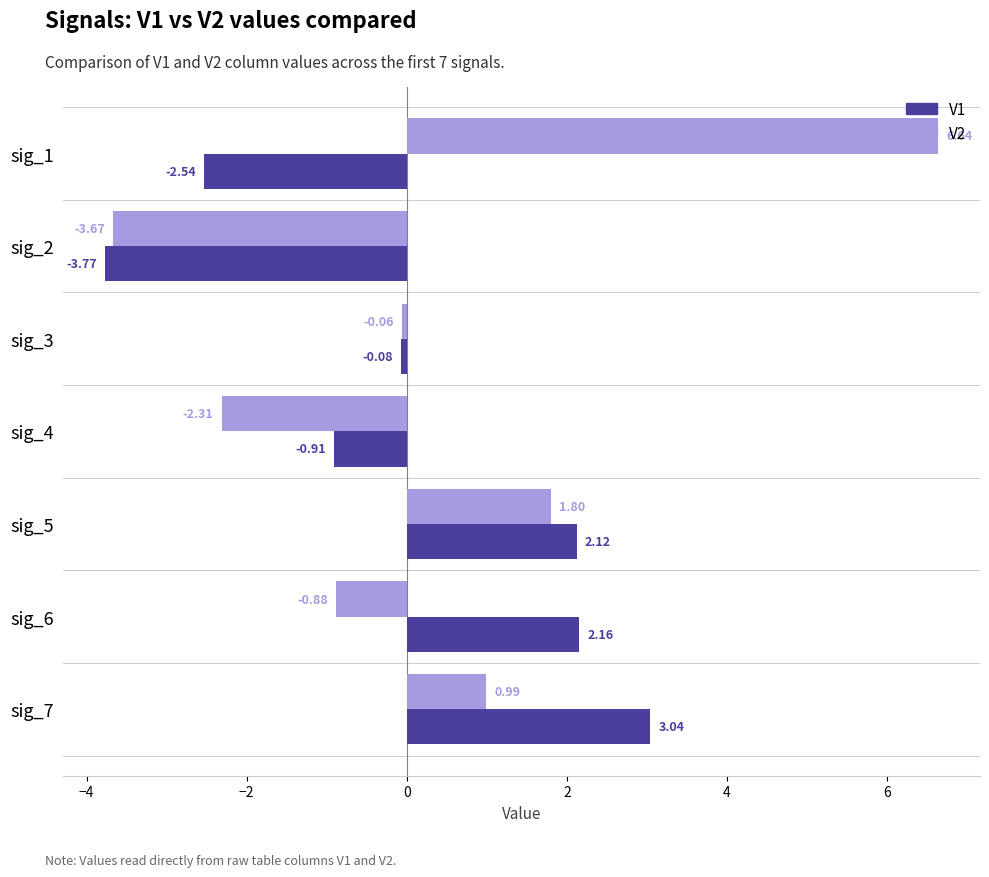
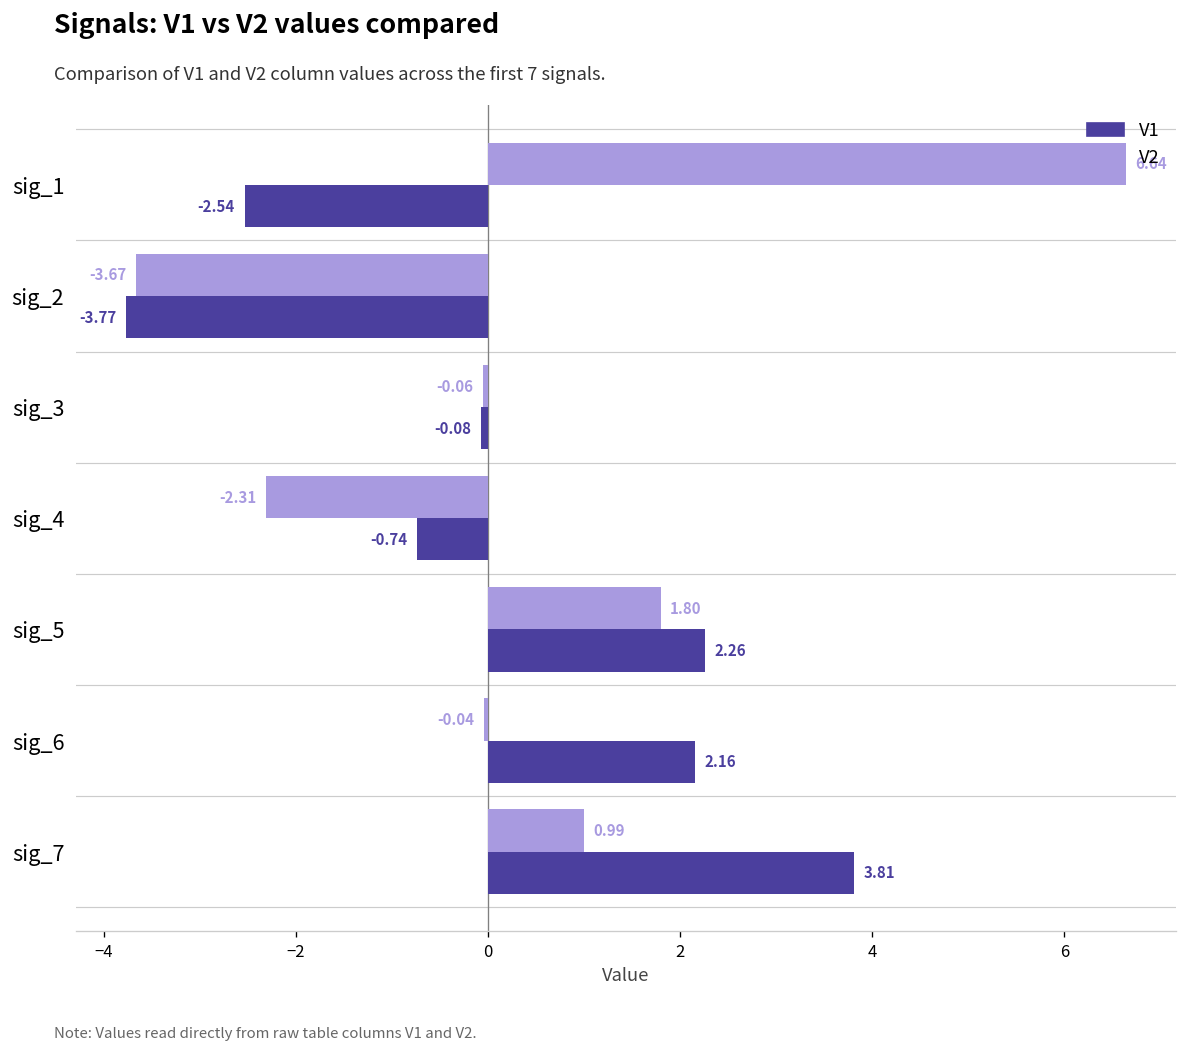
  {
    "V1": {
      "sig_1": -2.54,
      "sig_2": -3.77,
      "sig_3": -0.08,
-     "sig_4": -0.91,
-     "sig_5": 2.12,
+     "sig_4": -0.74,
+     "sig_5": 2.26,
      "sig_6": 2.16,
-     "sig_7": 3.04
+     "sig_7": 3.81
    },
    "V2": {
      "sig_1": 6.64,
      "sig_2": -3.67,
      "sig_3": -0.06,
      "sig_4": -2.31,
      "sig_5": 1.80,
-     "sig_6": -0.88,
+     "sig_6": -0.04,
      "sig_7": 0.99
    }
  }
